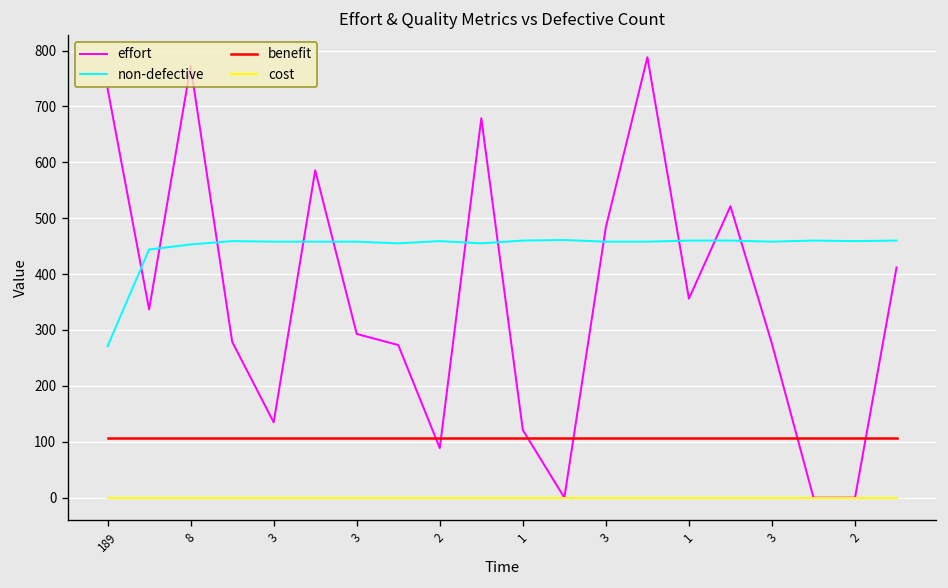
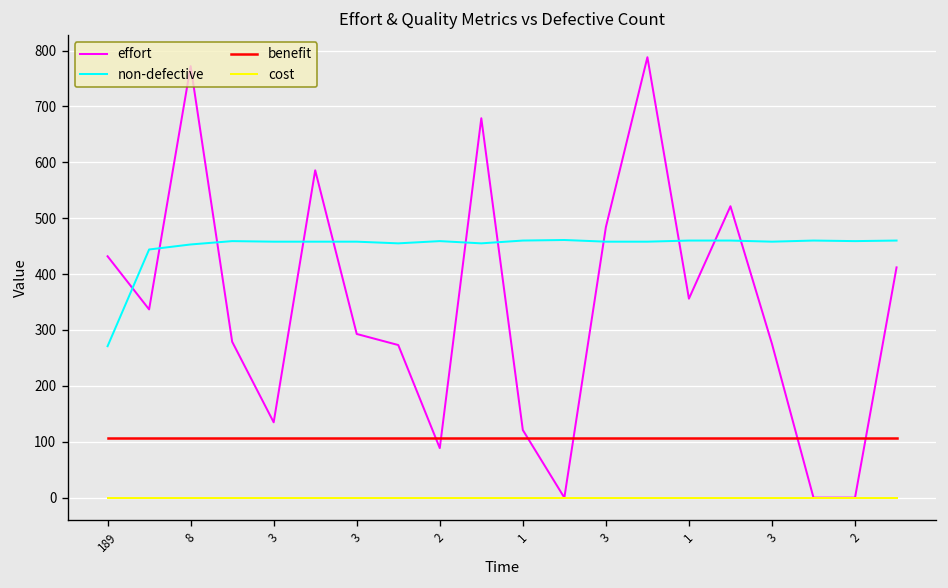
  {
    "effort": {
-     "189": 730
+     "189": 430
    },
    "non-defective": {
      "189": 270,
      "8": 450
    },
    "benefit": {
      "189": 110,
      "8": 110
    },
    "cost": {
      "189": 0,
      "8": 0
    }
  }
